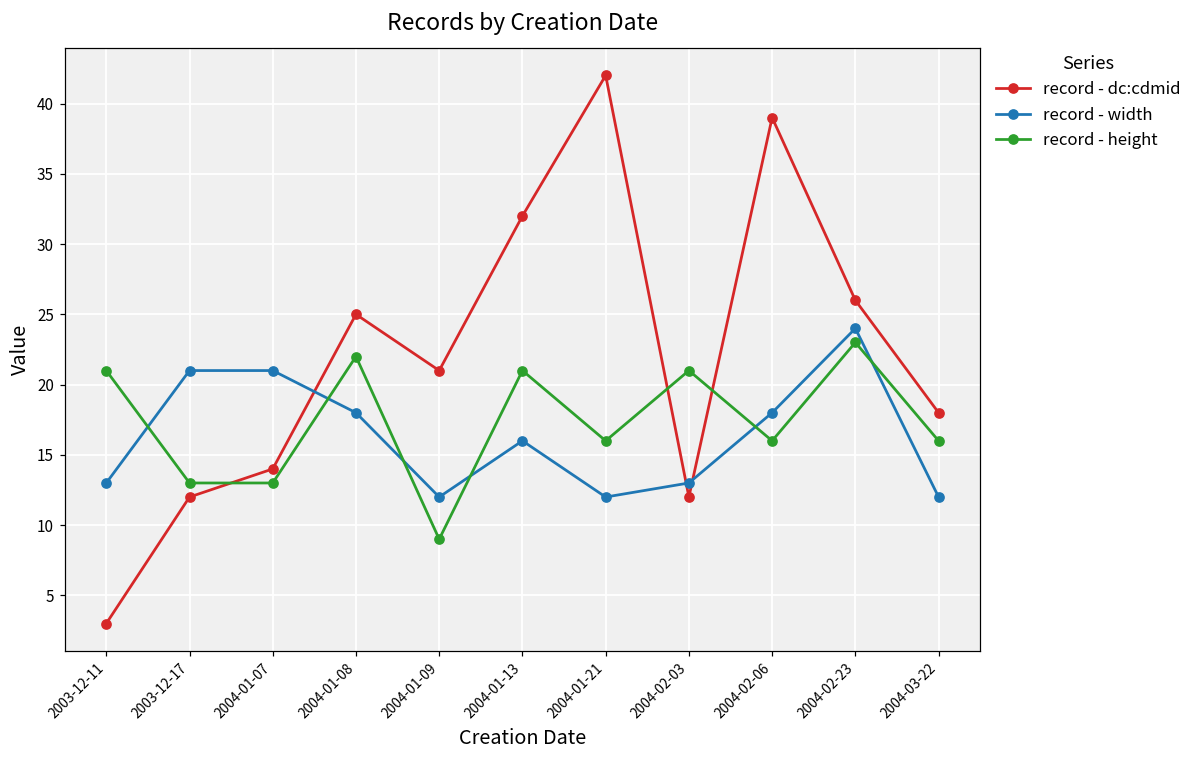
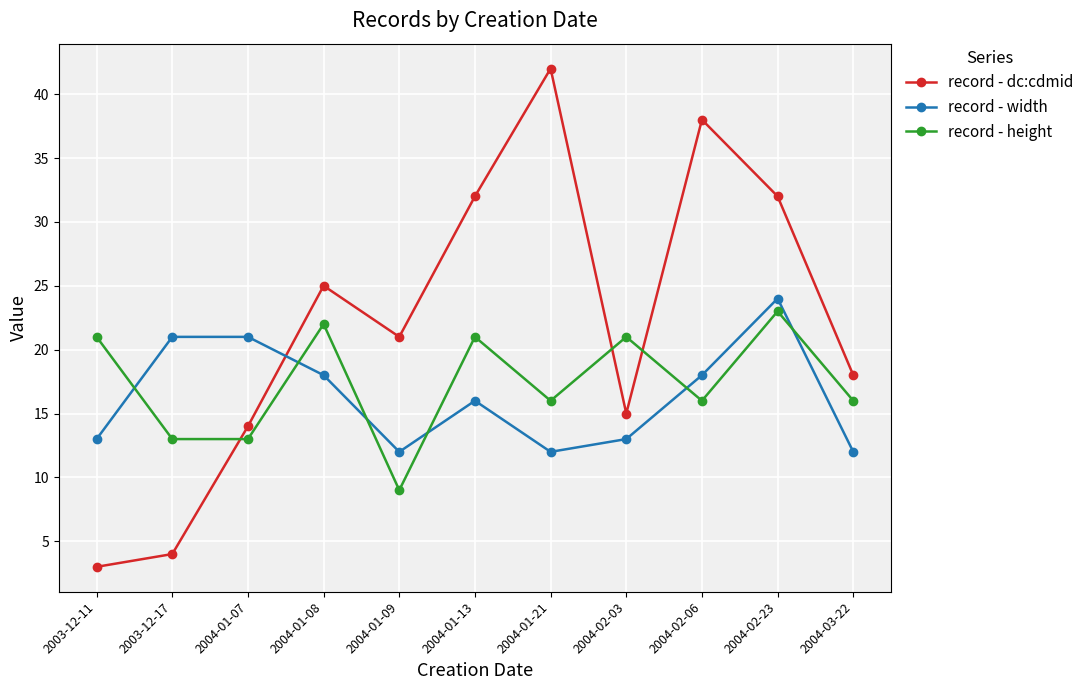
  {
    "record - dc:cdmid": {
      "2003-12-11": 3,
-     "2003-12-17": 12,
+     "2003-12-17": 4,
      "2004-01-07": 14,
      "2004-01-08": 25,
      "2004-01-09": 21,
      "2004-01-13": 32,
      "2004-01-21": 42,
-     "2004-02-03": 12,
-     "2004-02-06": 39,
-     "2004-02-23": 26,
+     "2004-02-03": 15,
+     "2004-02-06": 38,
+     "2004-02-23": 32,
      "2004-03-22": 18
    },
    "record - width": {
      "2003-12-11": 13,
      "2003-12-17": 21,
      "2004-01-07": 21,
      "2004-01-08": 18,
      "2004-01-09": 12,
      "2004-01-13": 16,
      "2004-01-21": 12,
      "2004-02-03": 13,
      "2004-02-06": 18,
      "2004-02-23": 24,
      "2004-03-22": 12
    },
    "record - height": {
      "2003-12-11": 21,
      "2003-12-17": 13,
      "2004-01-07": 13,
      "2004-01-08": 22,
      "2004-01-09": 9,
      "2004-01-13": 21,
      "2004-01-21": 16,
      "2004-02-03": 21,
      "2004-02-06": 16,
      "2004-02-23": 23,
      "2004-03-22": 16
    }
  }
